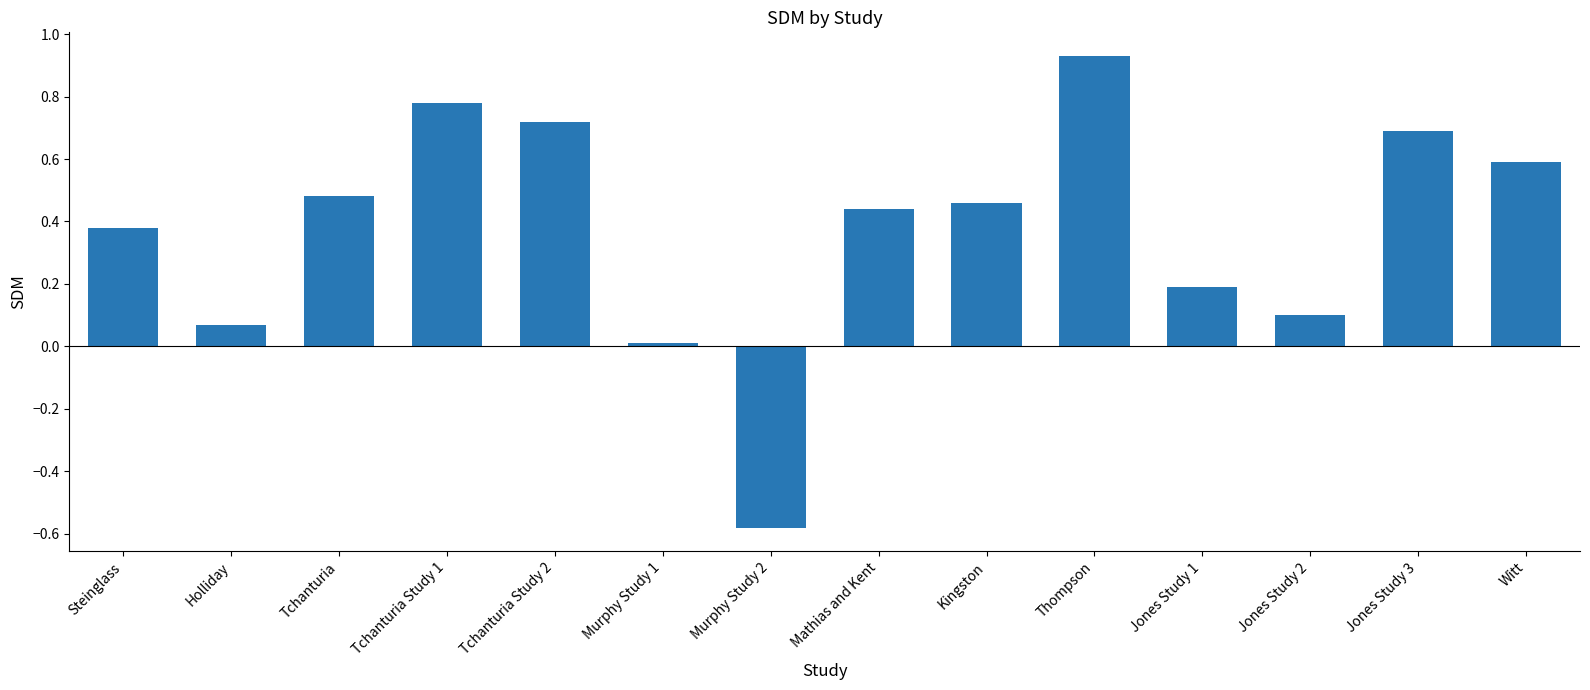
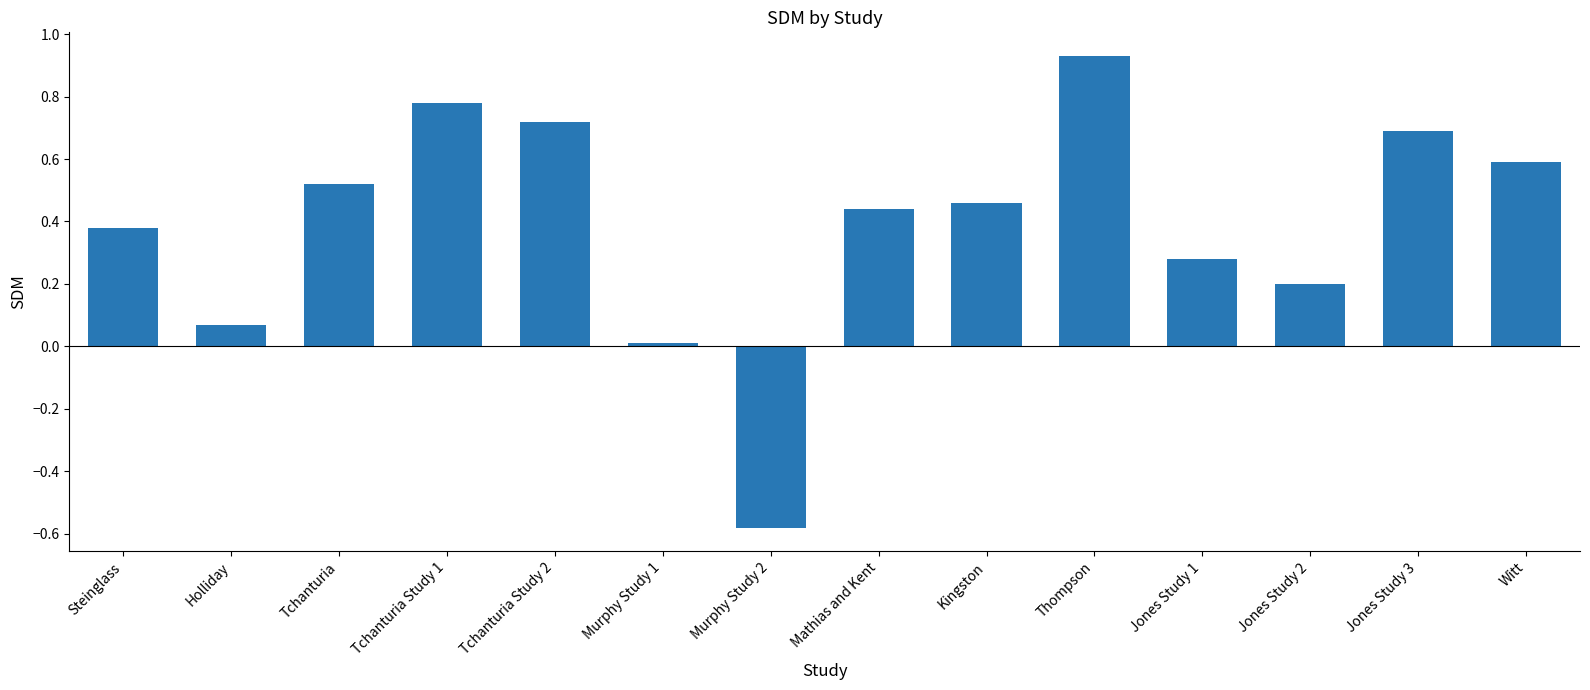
  {
    "Steinglass": 0.38,
    "Holliday": 0.07,
-   "Tchanturia": 0.48,
+   "Tchanturia": 0.52,
    "Tchanturia Study 1": 0.78,
    "Tchanturia Study 2": 0.72,
    "Murphy Study 1": 0.01,
    "Murphy Study 2": -0.58,
    "Mathias and Kent": 0.44,
    "Kingston": 0.46,
    "Thompson": 0.93,
-   "Jones Study 1": 0.19,
-   "Jones Study 2": 0.1,
+   "Jones Study 1": 0.28,
+   "Jones Study 2": 0.2,
    "Jones Study 3": 0.69,
    "Witt": 0.59
  }
